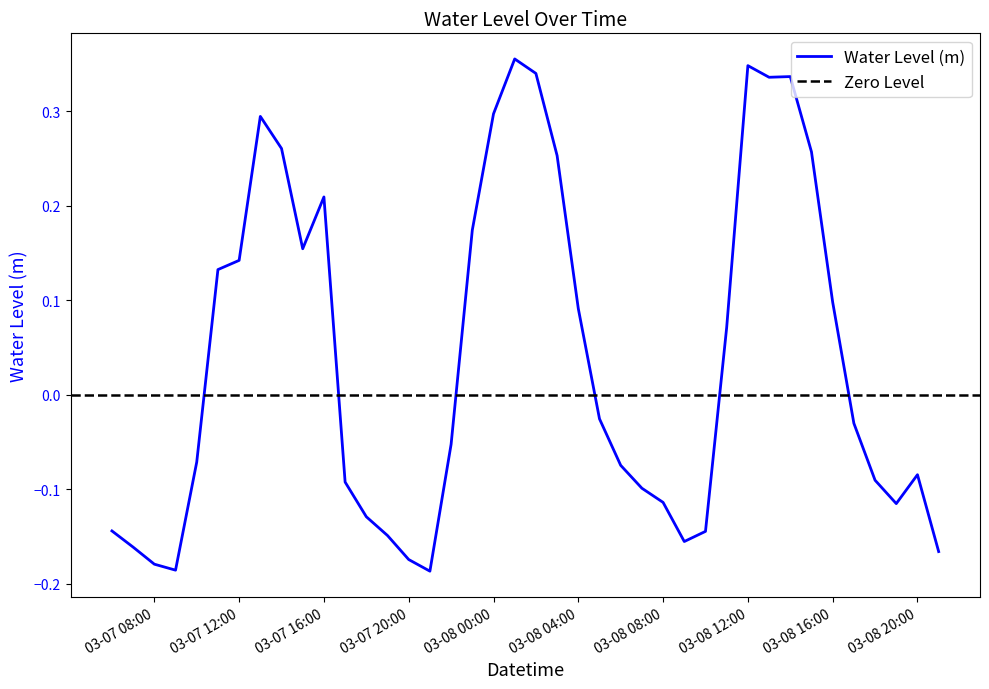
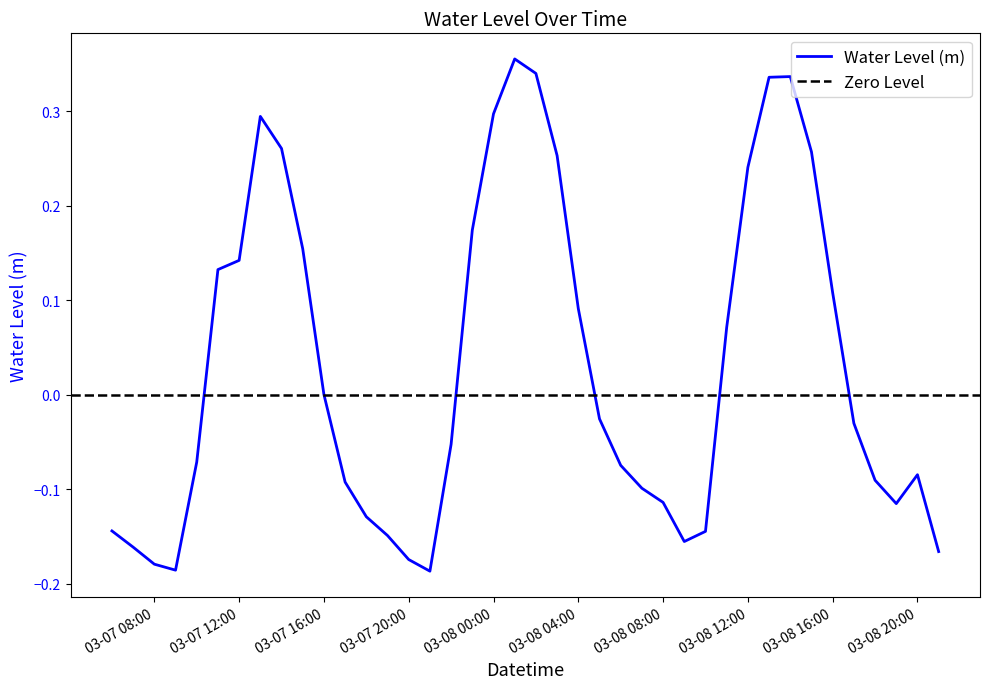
  {
    "03-07 08:00": -0.18,
    "03-07 12:00": 0.14,
-   "03-07 16:00": 0.21,
+   "03-07 16:00": 0.00,
    "03-07 20:00": -0.17,
    "03-08 00:00": 0.30,
    "03-08 04:00": 0.09,
    "03-08 08:00": -0.11,
-   "03-08 12:00": 0.35,
-   "03-08 16:00": 0.10,
+   "03-08 12:00": 0.24,
+   "03-08 16:00": 0.11,
    "03-08 20:00": -0.08
  }
